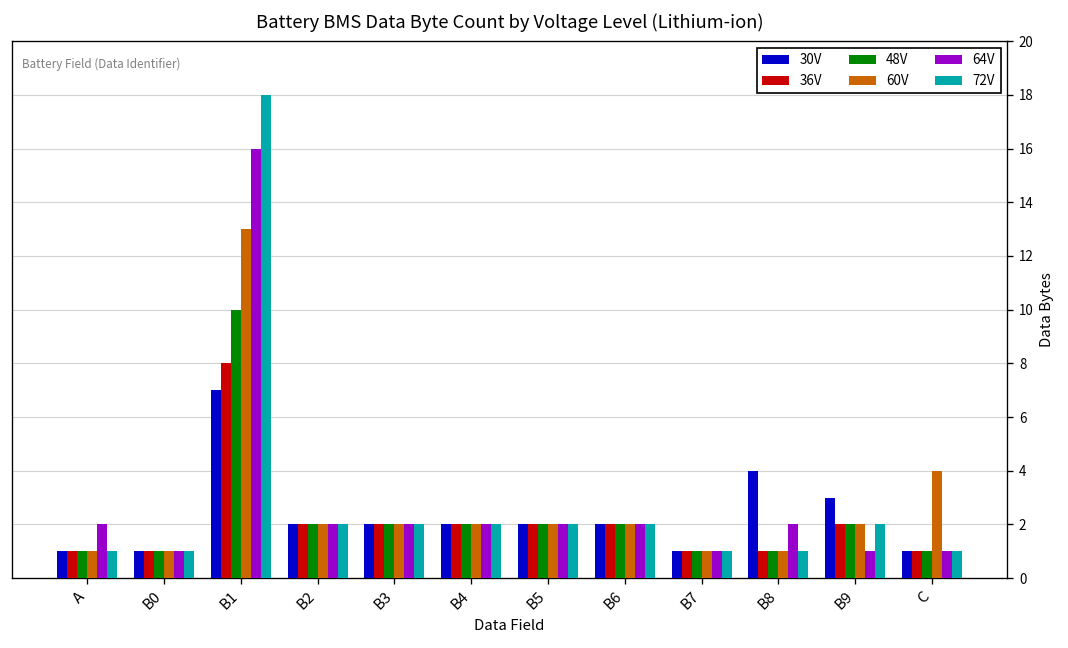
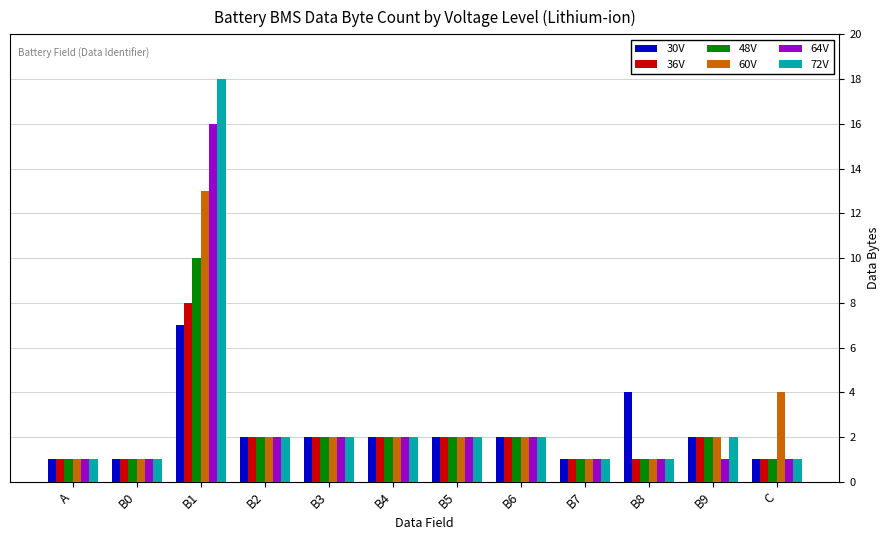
  {
    "30V": {
      "A": 1,
      "B0": 1,
      "B1": 7,
      "B2": 2,
      "B3": 2,
      "B4": 2,
      "B5": 2,
      "B6": 2,
      "B7": 1,
      "B8": 4,
-     "B9": 3,
+     "B9": 2,
      "C": 1
    },
    "36V": {
      "A": 1,
      "B0": 1,
      "B1": 8,
      "B2": 2,
      "B3": 2,
      "B4": 2,
      "B5": 2,
      "B6": 2,
      "B7": 1,
      "B8": 1,
      "B9": 2,
      "C": 1
    },
    "48V": {
      "A": 1,
      "B0": 1,
      "B1": 10,
      "B2": 2,
      "B3": 2,
      "B4": 2,
      "B5": 2,
      "B6": 2,
      "B7": 1,
      "B8": 1,
      "B9": 2,
      "C": 1
    },
    "60V": {
      "A": 1,
      "B0": 1,
      "B1": 13,
      "B2": 2,
      "B3": 2,
      "B4": 2,
      "B5": 2,
      "B6": 2,
      "B7": 1,
      "B8": 1,
      "B9": 2,
      "C": 4
    },
    "64V": {
-     "A": 2,
+     "A": 1,
      "B0": 1,
      "B1": 16,
      "B2": 2,
      "B3": 2,
      "B4": 2,
      "B5": 2,
      "B6": 2,
      "B7": 1,
-     "B8": 2,
+     "B8": 1,
      "B9": 1,
      "C": 1
    },
    "72V": {
      "A": 1,
      "B0": 1,
      "B1": 18,
      "B2": 2,
      "B3": 2,
      "B4": 2,
      "B5": 2,
      "B6": 2,
      "B7": 1,
      "B8": 1,
      "B9": 2,
      "C": 1
    }
  }
